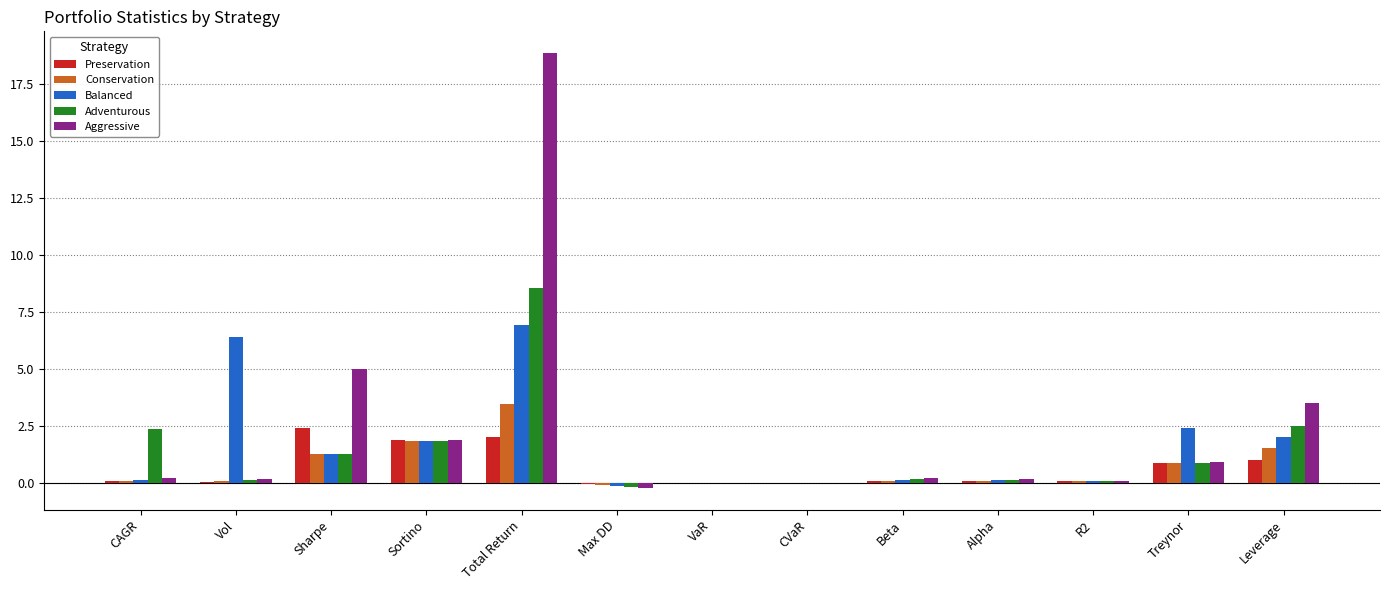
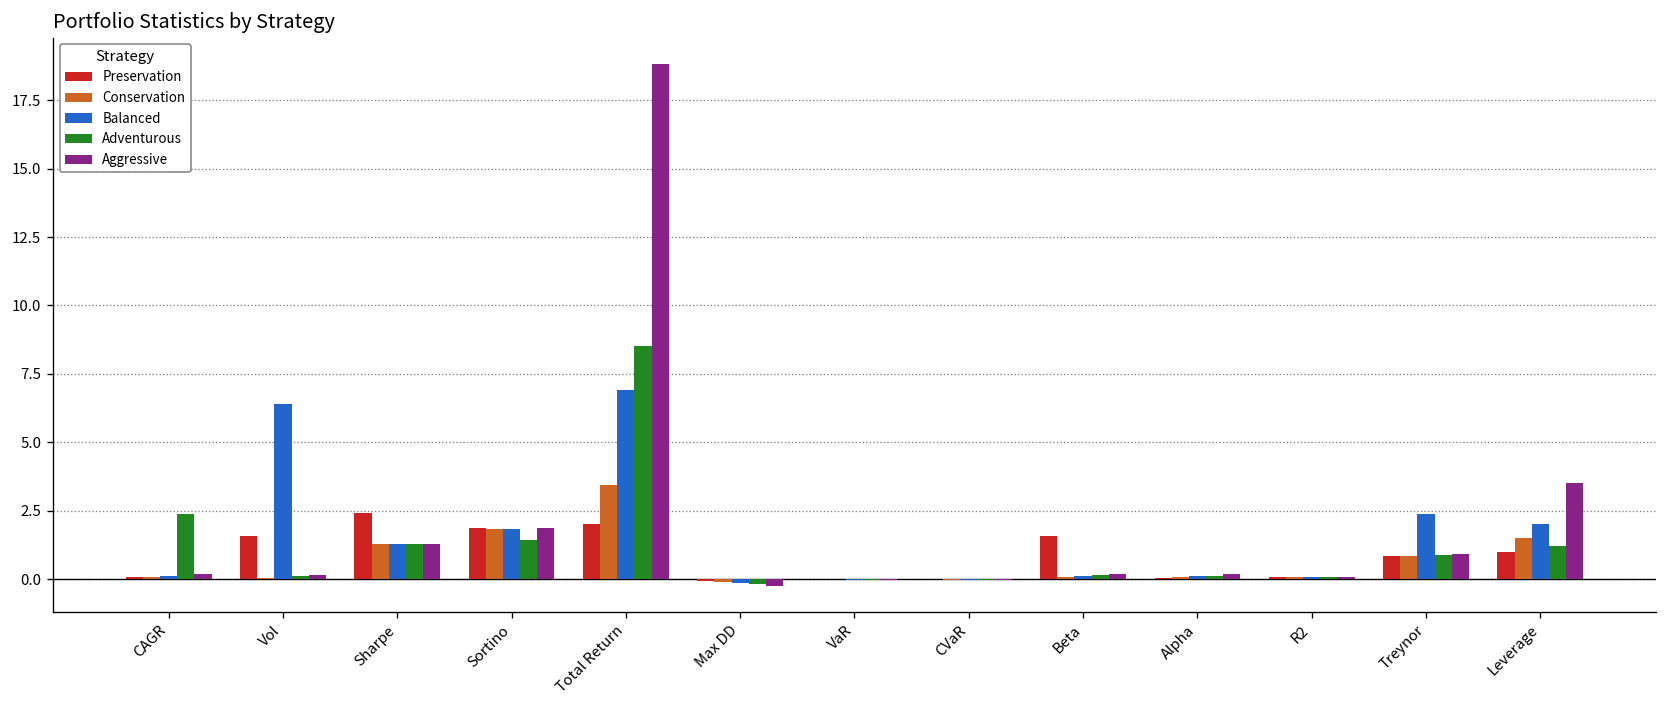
  {
    "Preservation": {
-     "Vol": 0.0,
+     "Vol": 1.6,
      "Sharpe": 2.4,
      "Sortino": 1.9,
      "Total Return": 2.0,
-     "Beta": 0.1,
+     "Beta": 1.6,
      "Treynor": 0.9,
      "Leverage": 1.0
    },
    "Conservation": {
      "Sharpe": 1.3,
      "Sortino": 1.8,
      "Total Return": 3.4,
      "Treynor": 0.9,
      "Leverage": 1.5
    },
    "Balanced": {
      "CAGR": 0.1,
      "Vol": 6.4,
      "Sharpe": 1.3,
      "Sortino": 1.8,
      "Total Return": 6.9,
      "Max DD": -0.1,
      "Beta": 0.1,
      "Treynor": 2.4,
      "Leverage": 2.0
    },
    "Adventurous": {
      "CAGR": 2.4,
      "Sharpe": 1.3,
-     "Sortino": 1.8,
+     "Sortino": 1.4,
      "Total Return": 8.5,
      "Max DD": -0.2,
      "Beta": 0.1,
      "Alpha": 0.1,
      "Treynor": 0.9,
-     "Leverage": 2.5
+     "Leverage": 1.2
    },
    "Aggressive": {
      "CAGR": 0.2,
      "Vol": 0.1,
-     "Sharpe": 5.0,
+     "Sharpe": 1.3,
      "Sortino": 1.9,
      "Total Return": 18.8,
      "Max DD": -0.2,
      "Beta": 0.2,
      "Alpha": 0.2,
      "Treynor": 0.9,
      "Leverage": 3.5
    }
  }
